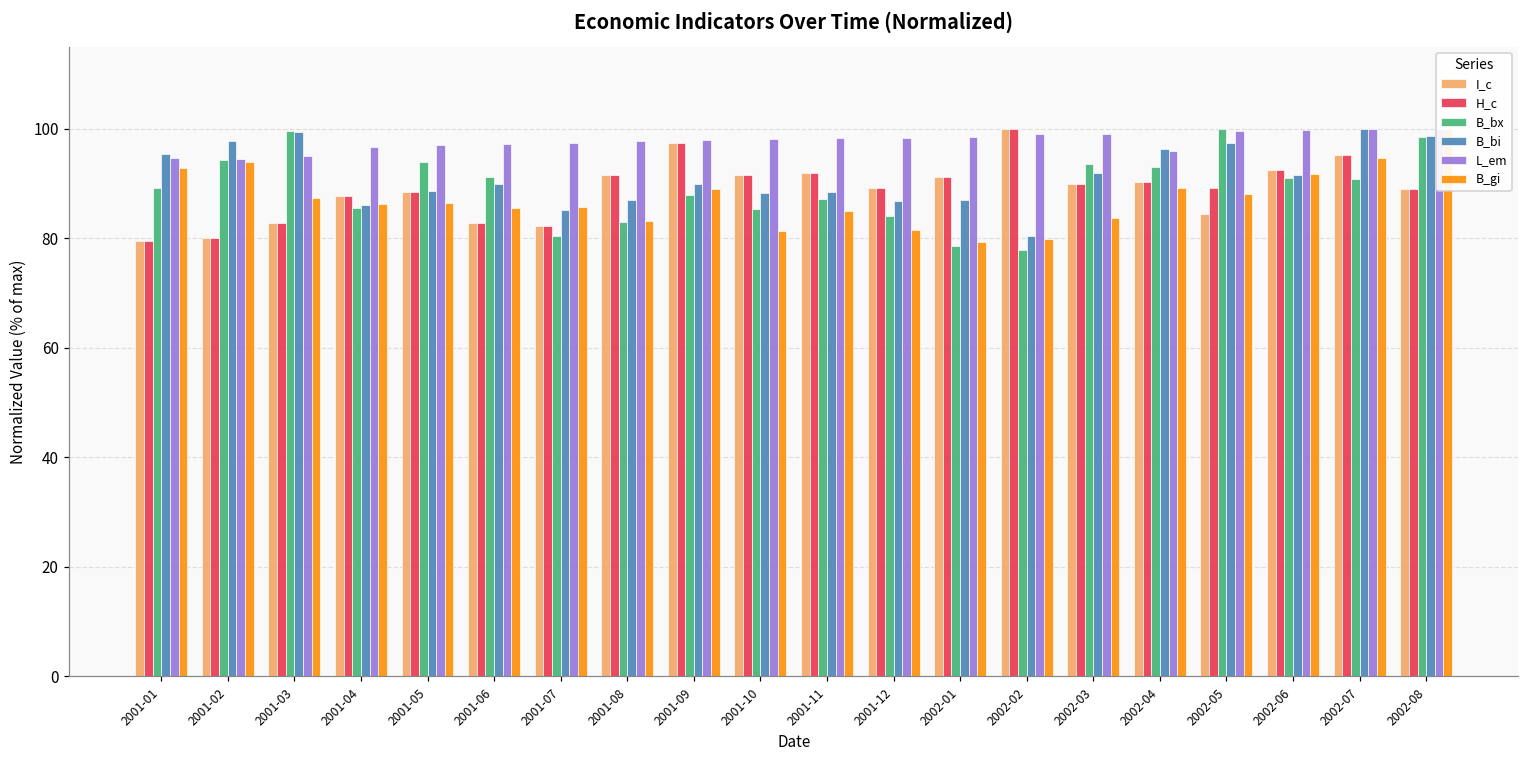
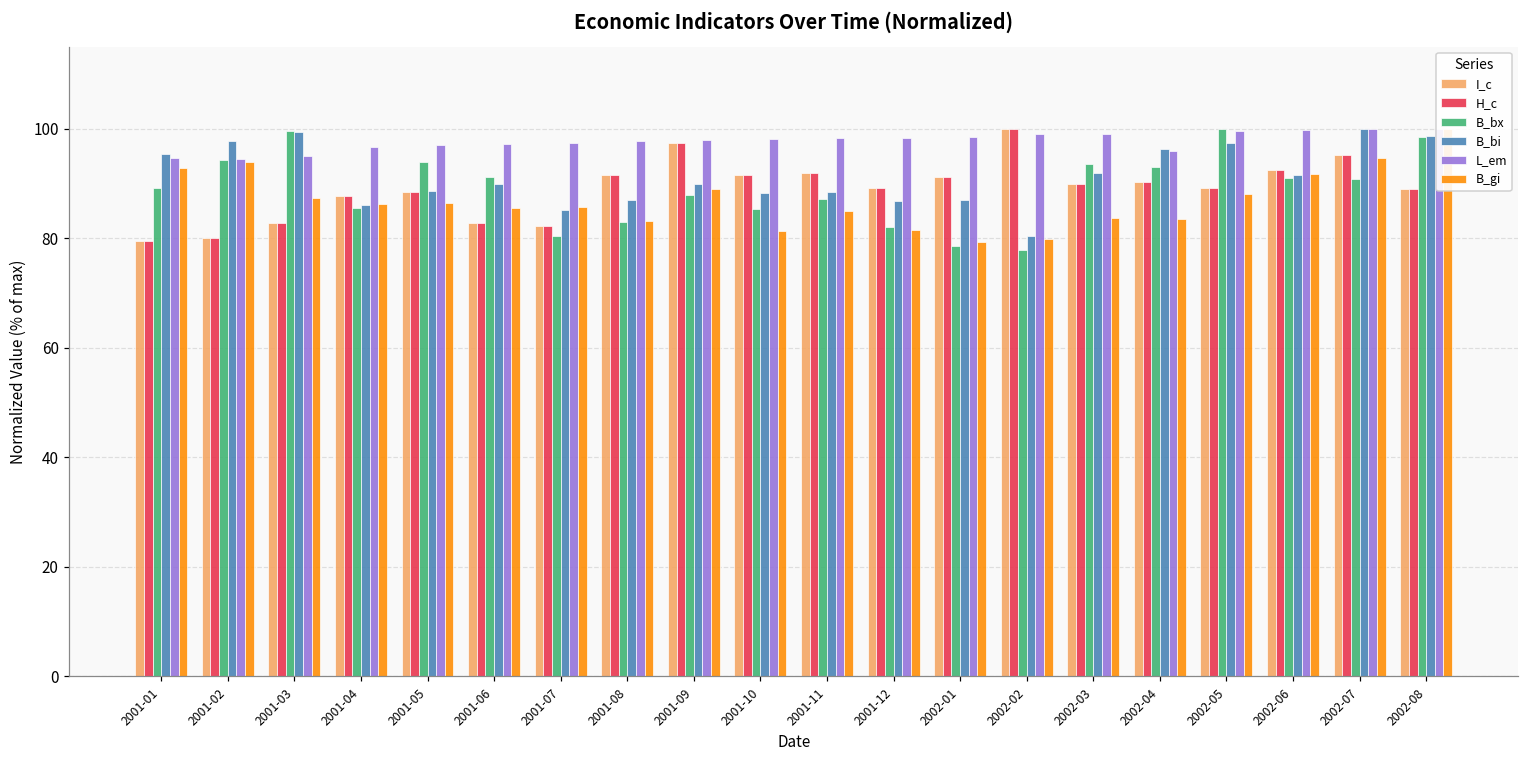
  {
    "I_c": {
      "2001-01": 79,
      "2001-02": 80,
      "2001-03": 83,
      "2001-04": 88,
      "2001-05": 88,
      "2001-06": 83,
      "2001-07": 82,
      "2001-08": 92,
      "2001-09": 97,
      "2001-10": 92,
      "2001-11": 92,
      "2001-12": 89,
      "2002-01": 91,
      "2002-02": 100,
      "2002-03": 90,
      "2002-04": 90,
-     "2002-05": 84,
+     "2002-05": 89,
      "2002-06": 93,
      "2002-07": 95,
      "2002-08": 89
    },
    "H_c": {
      "2001-01": 79,
      "2001-02": 80,
      "2001-03": 83,
      "2001-04": 88,
      "2001-05": 88,
      "2001-06": 83,
      "2001-07": 82,
      "2001-08": 92,
      "2001-09": 97,
      "2001-10": 92,
      "2001-11": 92,
      "2001-12": 89,
      "2002-01": 91,
      "2002-02": 100,
      "2002-03": 90,
      "2002-04": 90,
      "2002-05": 89,
      "2002-06": 93,
      "2002-07": 95,
      "2002-08": 89
    },
    "B_bx": {
      "2001-01": 89,
      "2001-02": 94,
      "2001-03": 100,
      "2001-04": 86,
      "2001-05": 94,
      "2001-06": 91,
      "2001-07": 80,
      "2001-08": 83,
      "2001-09": 88,
      "2001-10": 85,
      "2001-11": 87,
-     "2001-12": 84,
+     "2001-12": 82,
      "2002-01": 79,
      "2002-02": 78,
      "2002-03": 93,
      "2002-04": 93,
      "2002-05": 100,
      "2002-06": 91,
      "2002-07": 91,
      "2002-08": 98
    },
    "B_bi": {
      "2001-01": 95,
      "2001-02": 98,
      "2001-03": 99,
      "2001-04": 86,
      "2001-05": 89,
      "2001-06": 90,
      "2001-07": 85,
      "2001-08": 87,
      "2001-09": 90,
      "2001-10": 88,
      "2001-11": 88,
      "2001-12": 87,
      "2002-01": 87,
      "2002-02": 80,
      "2002-03": 92,
      "2002-04": 96,
      "2002-05": 97,
      "2002-06": 92,
      "2002-07": 100,
      "2002-08": 99
    },
    "L_em": {
      "2001-01": 95,
      "2001-02": 95,
      "2001-03": 95,
      "2001-04": 97,
      "2001-05": 97,
      "2001-06": 97,
      "2001-07": 97,
      "2001-08": 98,
      "2001-09": 98,
      "2001-10": 98,
      "2001-11": 98,
      "2001-12": 98,
      "2002-01": 99,
      "2002-02": 99,
      "2002-03": 99,
      "2002-04": 96,
      "2002-05": 100,
      "2002-06": 100,
      "2002-07": 100
    },
    "B_gi": {
      "2001-01": 93,
      "2001-02": 94,
      "2001-03": 87,
      "2001-04": 86,
      "2001-05": 86,
      "2001-06": 85,
      "2001-07": 86,
      "2001-08": 83,
      "2001-09": 89,
      "2001-10": 81,
      "2001-11": 85,
      "2001-12": 82,
      "2002-01": 79,
      "2002-02": 80,
      "2002-03": 84,
-     "2002-04": 89,
+     "2002-04": 83,
      "2002-05": 88,
      "2002-06": 92,
      "2002-07": 95
    }
  }
